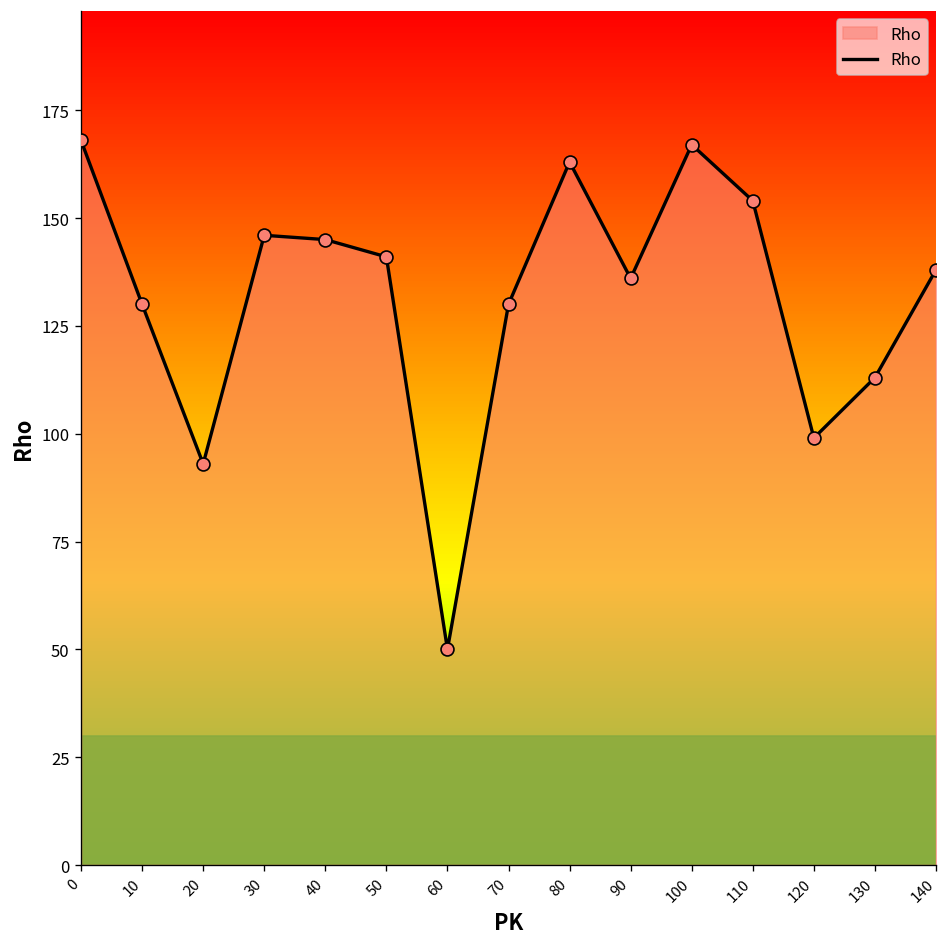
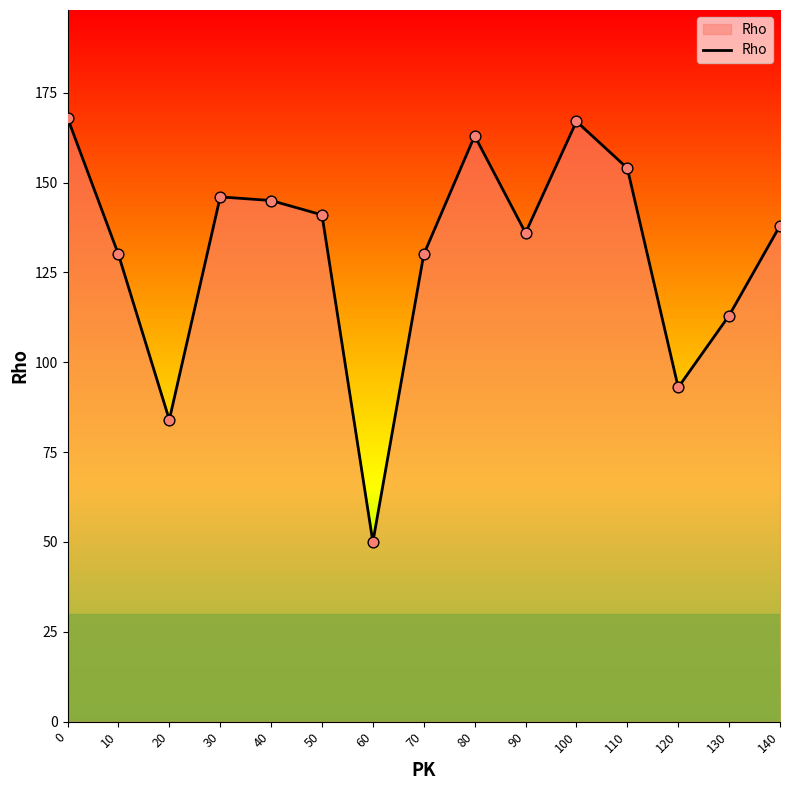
  {
    "0": 168,
    "10": 130,
-   "20": 93,
+   "20": 84,
    "30": 146,
    "40": 145,
    "50": 141,
    "60": 50,
    "70": 130,
    "80": 163,
    "90": 136,
    "100": 167,
    "110": 154,
-   "120": 99,
+   "120": 93,
    "130": 113,
    "140": 138
  }
